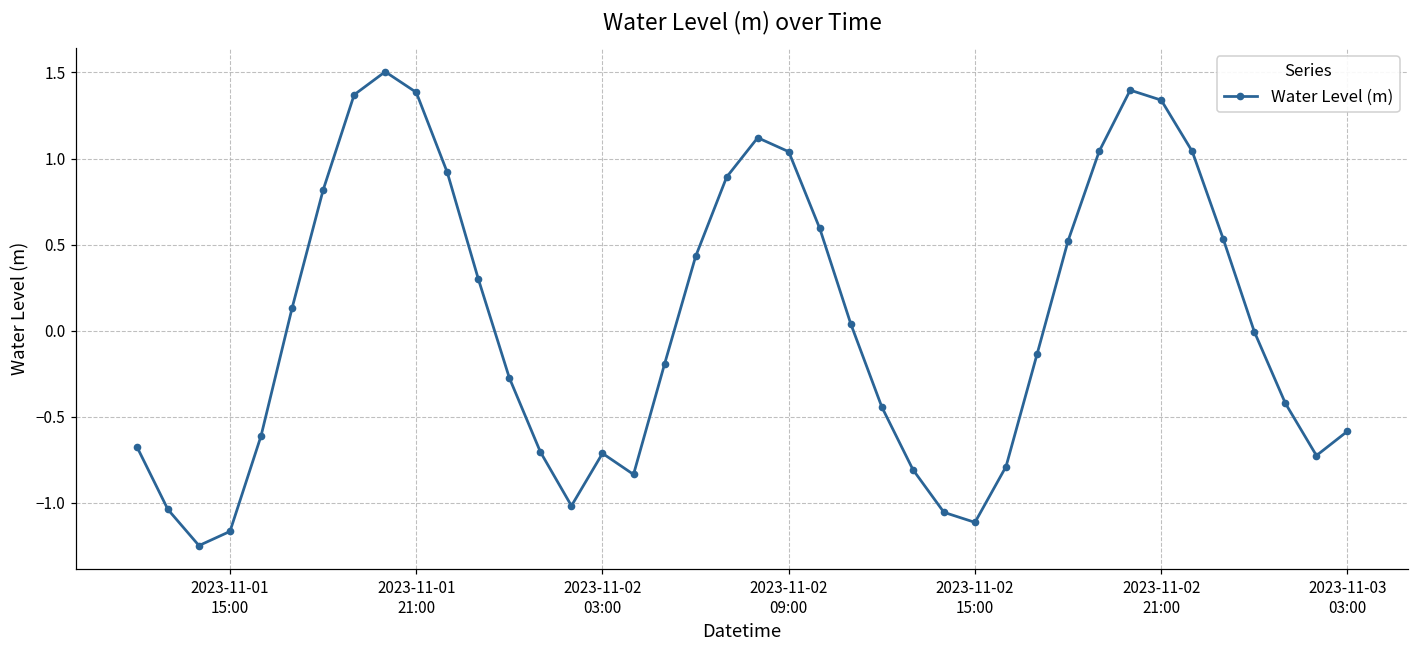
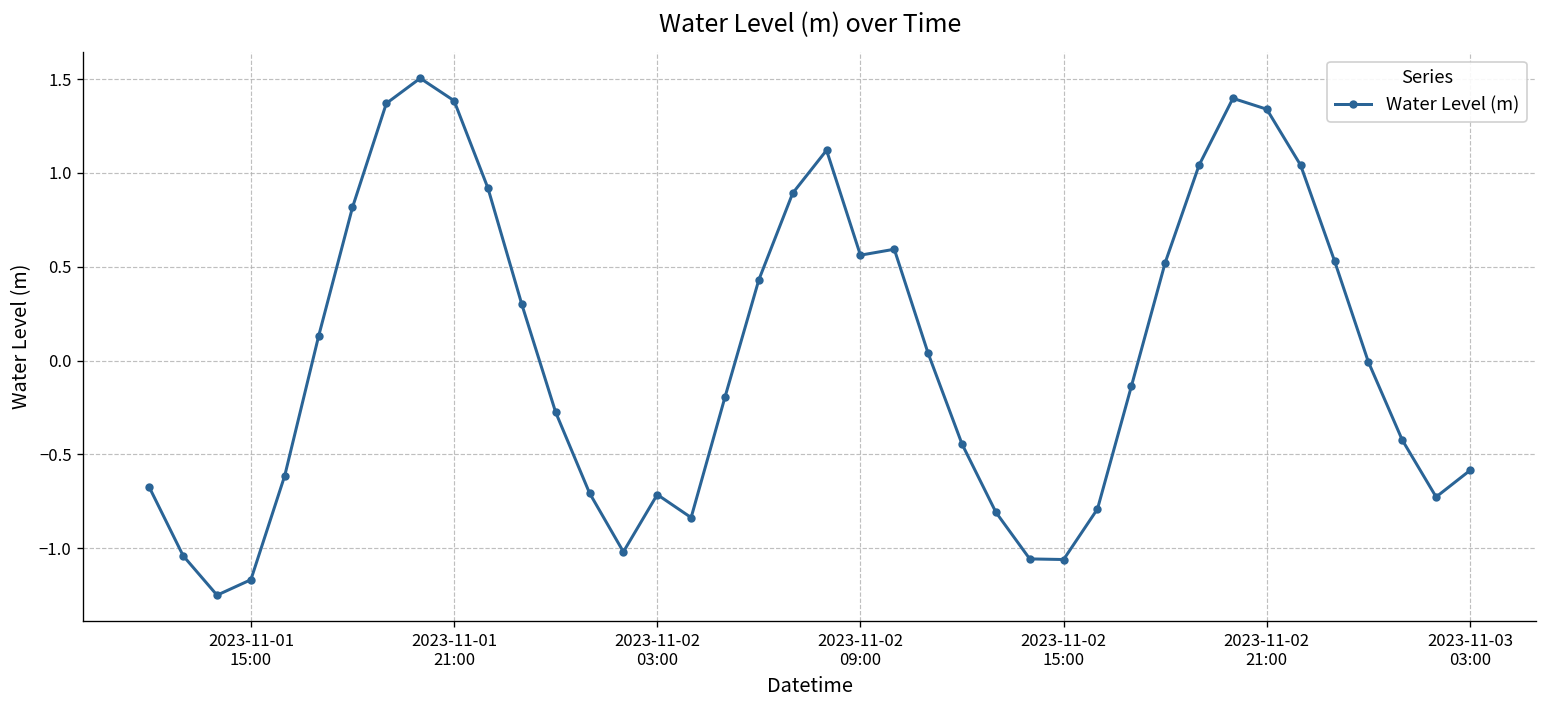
  {
    "2023-11-01 15:00": -1.17,
    "2023-11-01 21:00": 1.38,
    "2023-11-02 03:00": -0.71,
-   "2023-11-02 09:00": 1.04,
-   "2023-11-02 15:00": -1.11,
+   "2023-11-02 09:00": 0.56,
+   "2023-11-02 15:00": -1.06,
    "2023-11-02 21:00": 1.34,
    "2023-11-03 03:00": -0.59
  }
